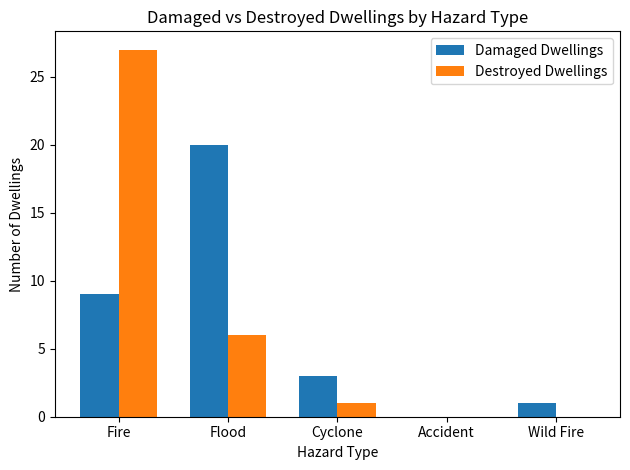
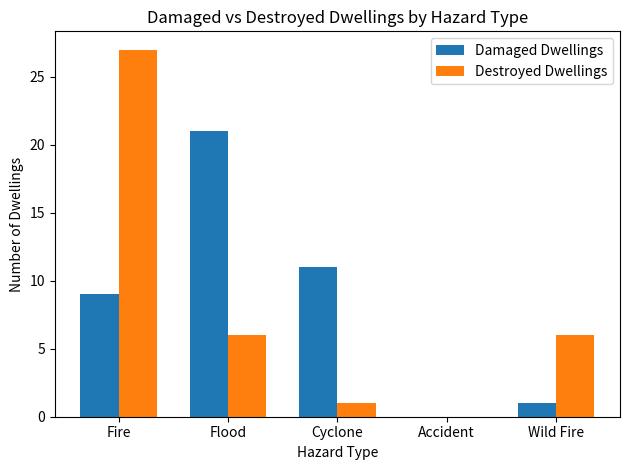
  {
    "Damaged Dwellings": {
      "Fire": 9,
-     "Flood": 20,
-     "Cyclone": 3,
+     "Flood": 21,
+     "Cyclone": 11,
      "Accident": 0,
      "Wild Fire": 1
    },
    "Destroyed Dwellings": {
      "Fire": 27,
      "Flood": 6,
      "Cyclone": 1,
      "Accident": 0,
-     "Wild Fire": 0
+     "Wild Fire": 6
    }
  }
